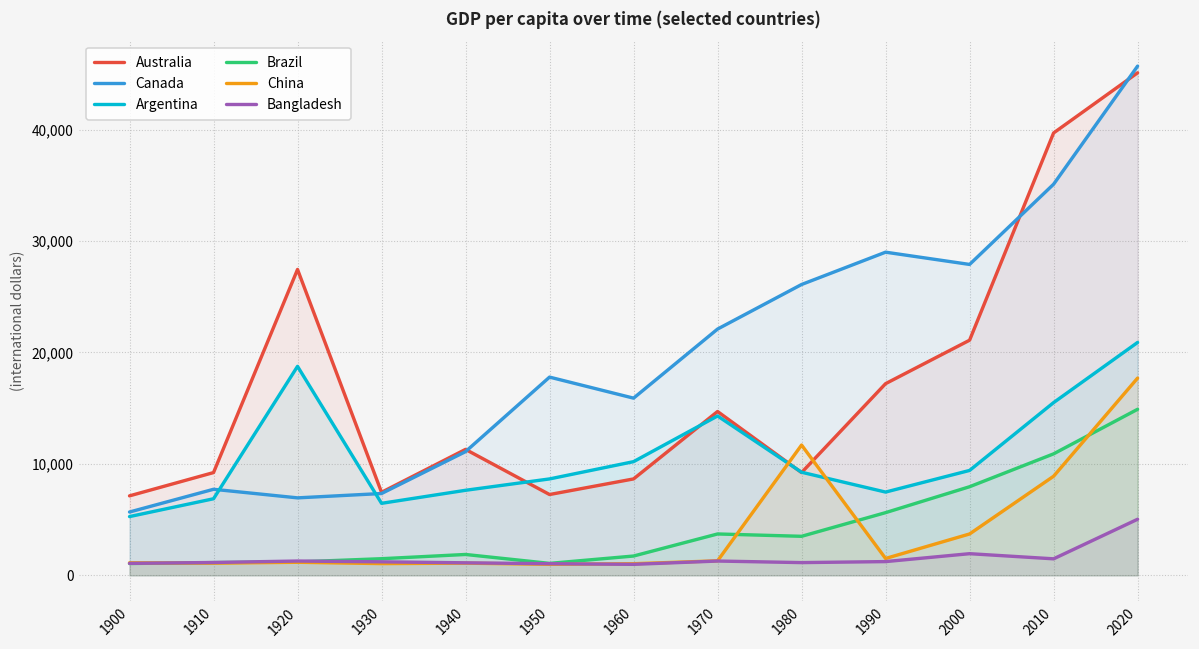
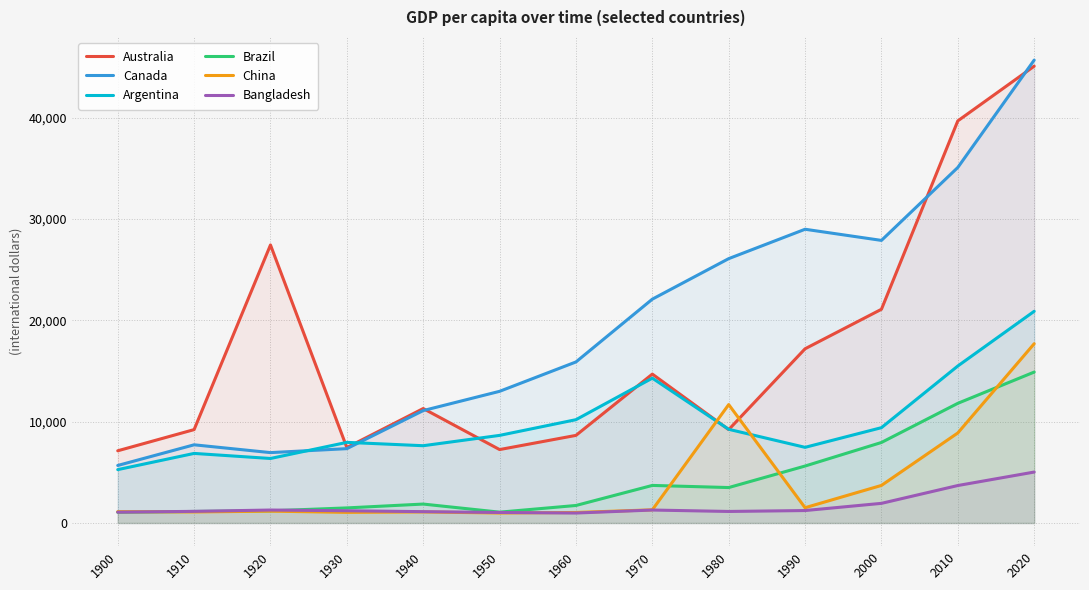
  {
    "Australia": {
      "1900": "7,100",
      "1910": "9,200",
      "1920": "27,500",
      "1950": "7,300",
      "1960": "8,700",
      "1970": "14,700",
      "1990": "17,200",
      "2000": "21,100",
      "2010": "39,700",
      "2020": "45,100"
    },
    "Canada": {
      "1900": "5,700",
      "1910": "7,700",
      "1920": "7,000",
-     "1950": "17,800",
+     "1950": "13,000",
      "1960": "15,900",
      "1970": "22,100",
      "1980": "26,100",
      "1990": "29,000",
      "2000": "27,900",
      "2010": "35,100",
      "2020": "45,700"
    },
    "Argentina": {
      "1900": "5,300",
      "1910": "6,900",
-     "1920": "18,800",
-     "1930": "6,500",
+     "1920": "6,400",
+     "1930": "8,000",
      "1940": "7,600",
      "1950": "8,700",
      "1960": "10,200",
      "1970": "14,300",
      "1990": "7,500",
      "2000": "9,400",
      "2010": "15,500",
      "2020": "20,900"
    },
    "Brazil": {
      "1930": "1,500",
      "1940": "1,900",
      "1960": "1,700",
      "1970": "3,700",
      "1980": "3,500",
      "1990": "5,600",
      "2000": "8,000",
-     "2010": "10,900",
+     "2010": "11,800",
      "2020": "14,900"
    },
    "China": {
      "1980": "11,700",
      "1990": "1,500",
      "2000": "3,700",
      "2010": "8,900",
      "2020": "17,700"
    },
    "Bangladesh": {
      "1980": "1,100",
      "1990": "1,200",
      "2000": "1,900",
-     "2010": "1,500",
+     "2010": "3,700",
      "2020": "5,000"
    }
  }
